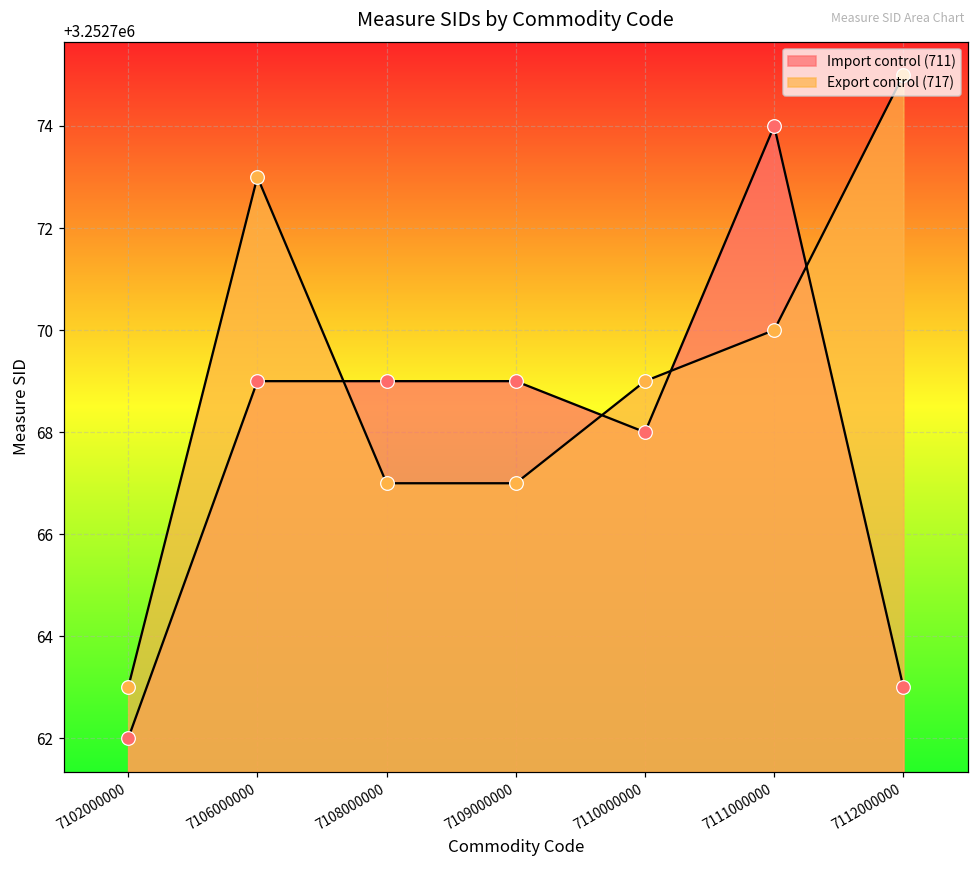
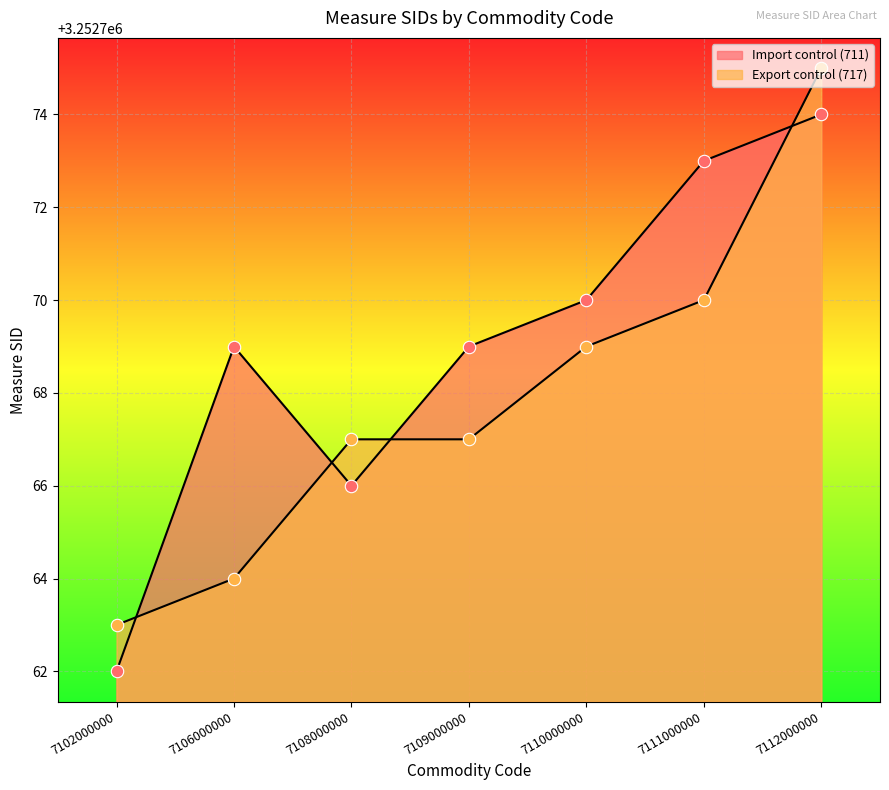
  {
    "Import control (711)": {
      "7102000000": 3252762,
      "7106000000": 3252769,
-     "7108000000": 3252769,
+     "7108000000": 3252766,
      "7109000000": 3252769,
-     "7110000000": 3252768,
-     "7111000000": 3252774,
-     "7112000000": 3252763
+     "7110000000": 3252770,
+     "7111000000": 3252773,
+     "7112000000": 3252774
    },
    "Export control (717)": {
      "7102000000": 3252763,
-     "7106000000": 3252773,
+     "7106000000": 3252764,
      "7108000000": 3252767,
      "7109000000": 3252767,
      "7110000000": 3252769,
      "7111000000": 3252770
    }
  }
